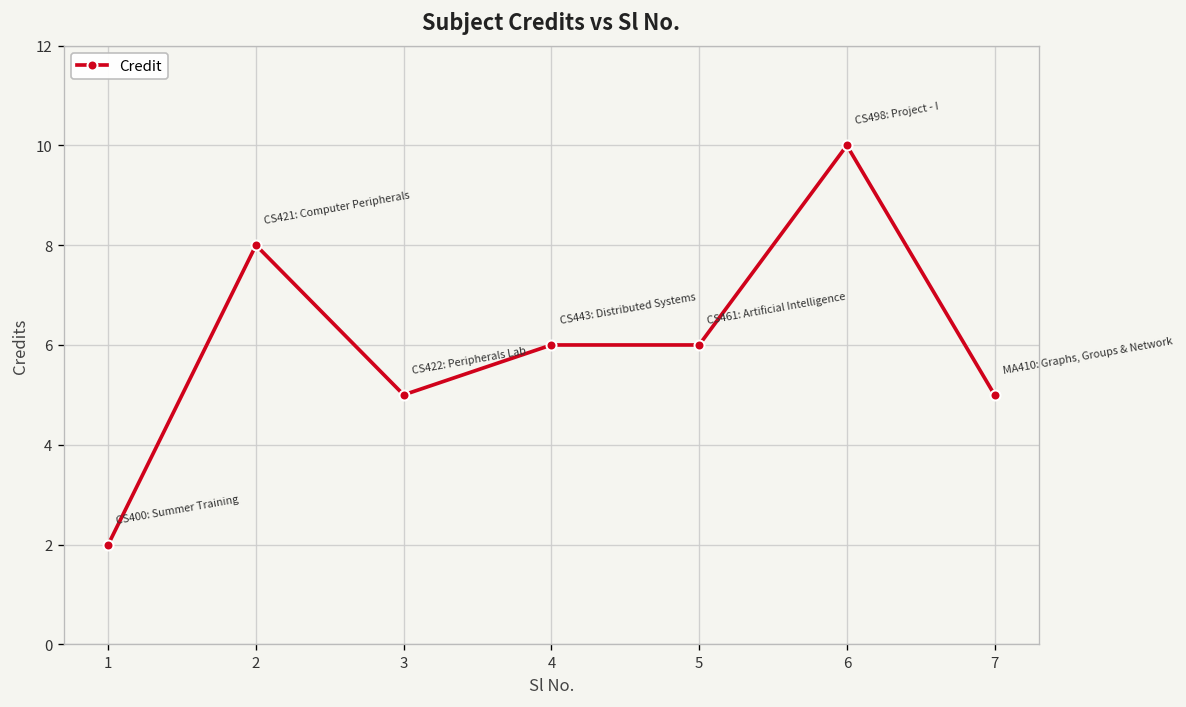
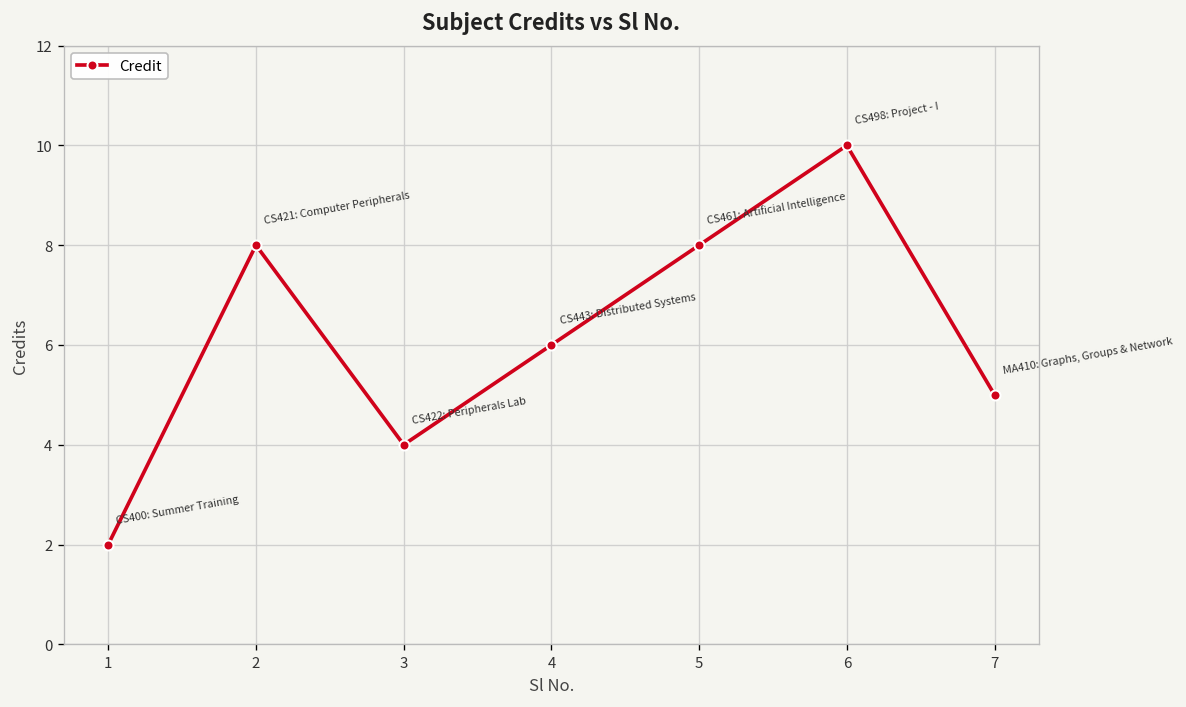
  {
    "1": 2,
    "2": 8,
-   "3": 5,
+   "3": 4,
    "4": 6,
-   "5": 6,
+   "5": 8,
    "6": 10,
    "7": 5
  }
